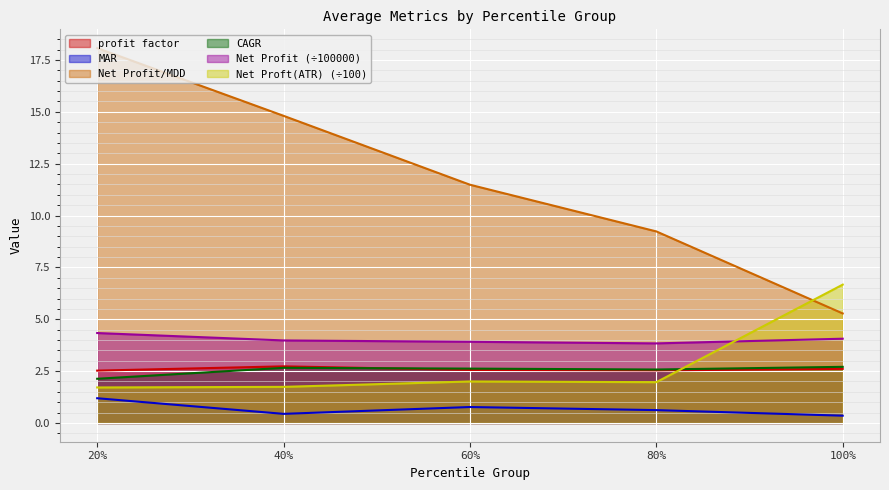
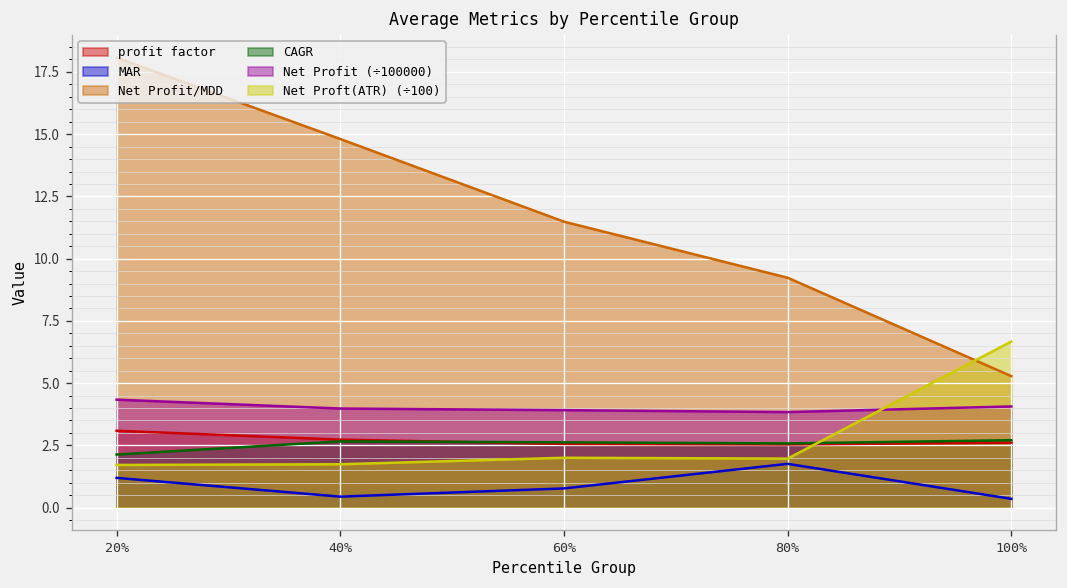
  {
    "profit factor": {
-     "20%": 2.5
+     "20%": 3.1
    },
    "MAR": {
      "20%": 1.2,
      "40%": 0.4,
      "60%": 0.8,
-     "80%": 0.6,
+     "80%": 1.8,
      "100%": 0.4
    },
    "Net Profit/MDD": {
      "40%": 14.8,
      "60%": 11.5,
      "80%": 9.2,
      "100%": 5.3
    },
    "CAGR": {
      "20%": 2.1
    },
    "Net Profit (÷100000)": {
      "20%": 4.3,
      "40%": 4.0,
      "60%": 3.9,
      "80%": 3.8,
      "100%": 4.1
    },
    "Net Proft(ATR) (÷100)": {
      "20%": 1.7,
      "40%": 1.7,
      "60%": 2.0,
      "80%": 2.0,
      "100%": 6.7
    }
  }
